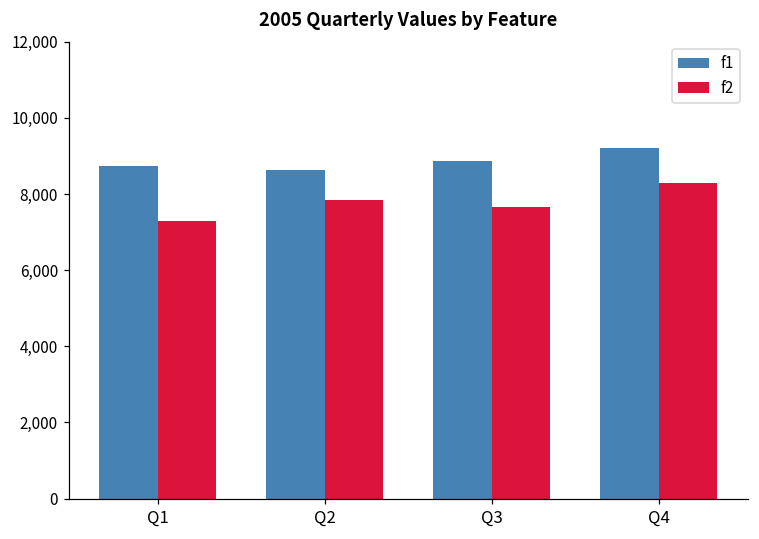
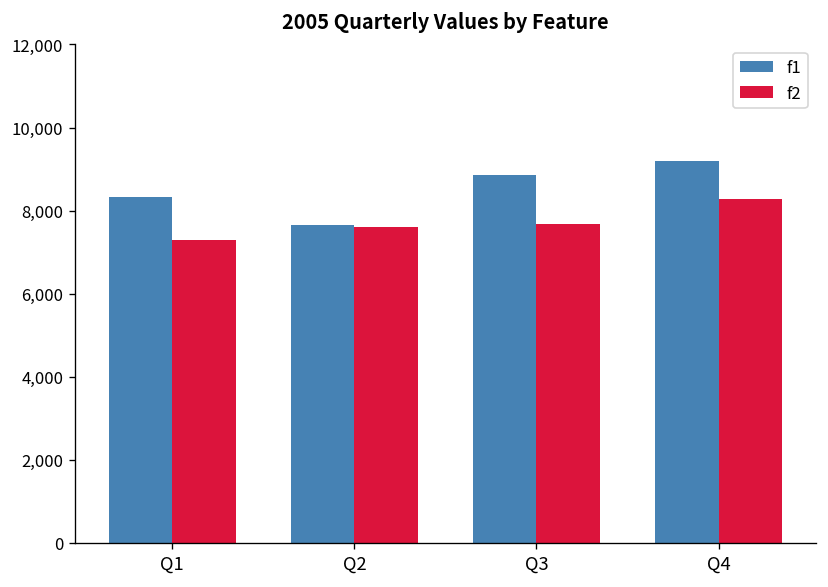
  {
    "f1": {
-     "Q1": "8,700",
-     "Q2": "8,600",
+     "Q1": "8,300",
+     "Q2": "7,700",
      "Q3": "8,900",
      "Q4": "9,200"
    },
    "f2": {
      "Q1": "7,300",
-     "Q2": "7,900",
+     "Q2": "7,600",
      "Q3": "7,700",
      "Q4": "8,300"
    }
  }
